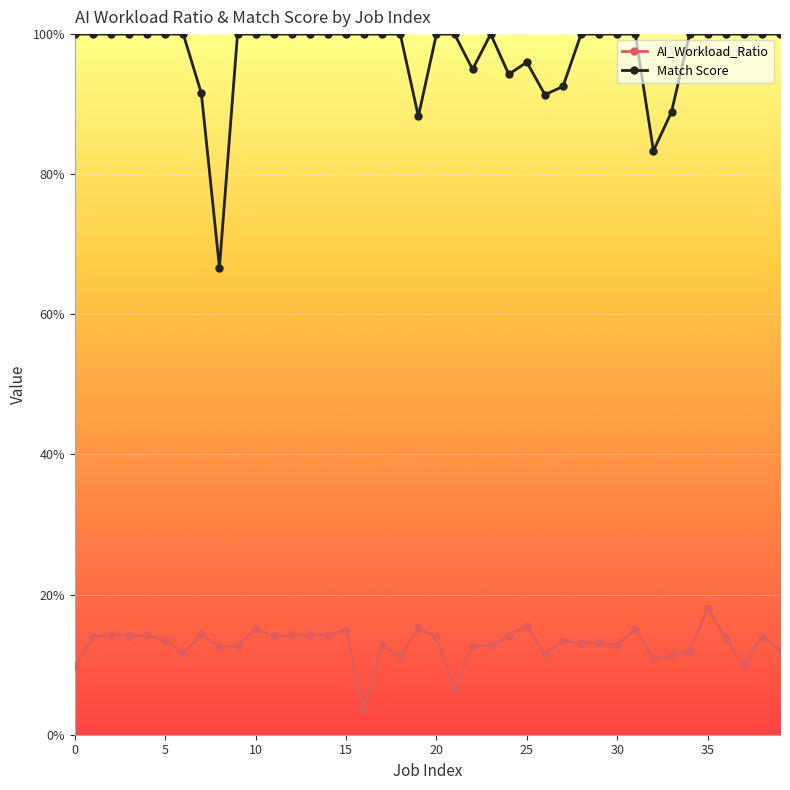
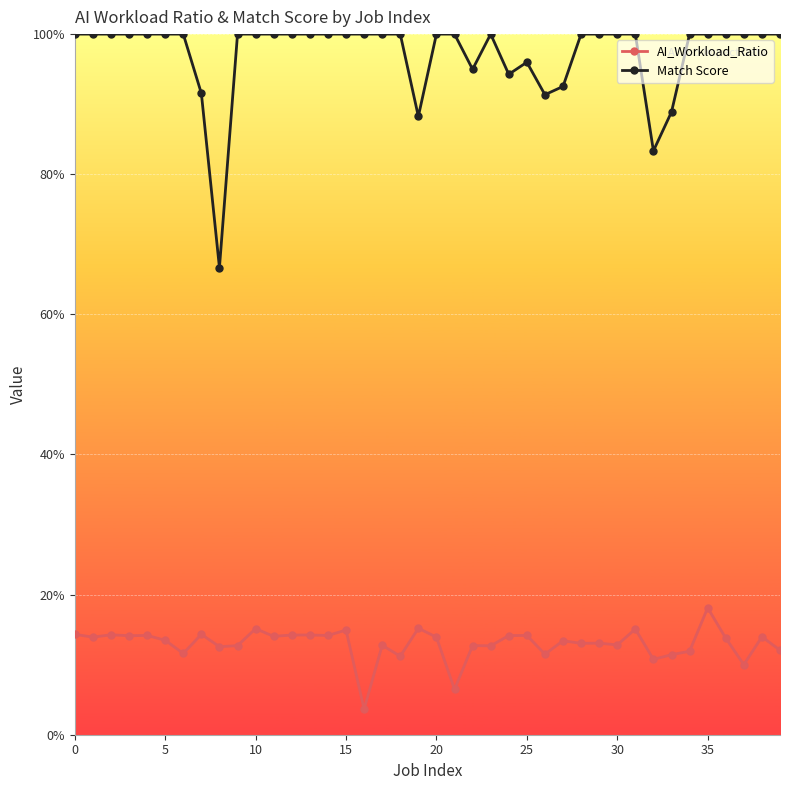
  {
    "AI_Workload_Ratio": {
-     "0": "10%",
+     "0": "14%",
      "5": "13%",
      "10": "15%",
      "15": "15%",
      "20": "14%",
-     "25": "16%",
+     "25": "14%",
      "30": "13%",
      "35": "18%"
    },
    "Match Score": {
      "0": "100%",
      "5": "100%",
      "10": "100%",
      "15": "100%",
      "20": "100%",
      "25": "96%",
      "30": "100%",
      "35": "100%"
    }
  }
